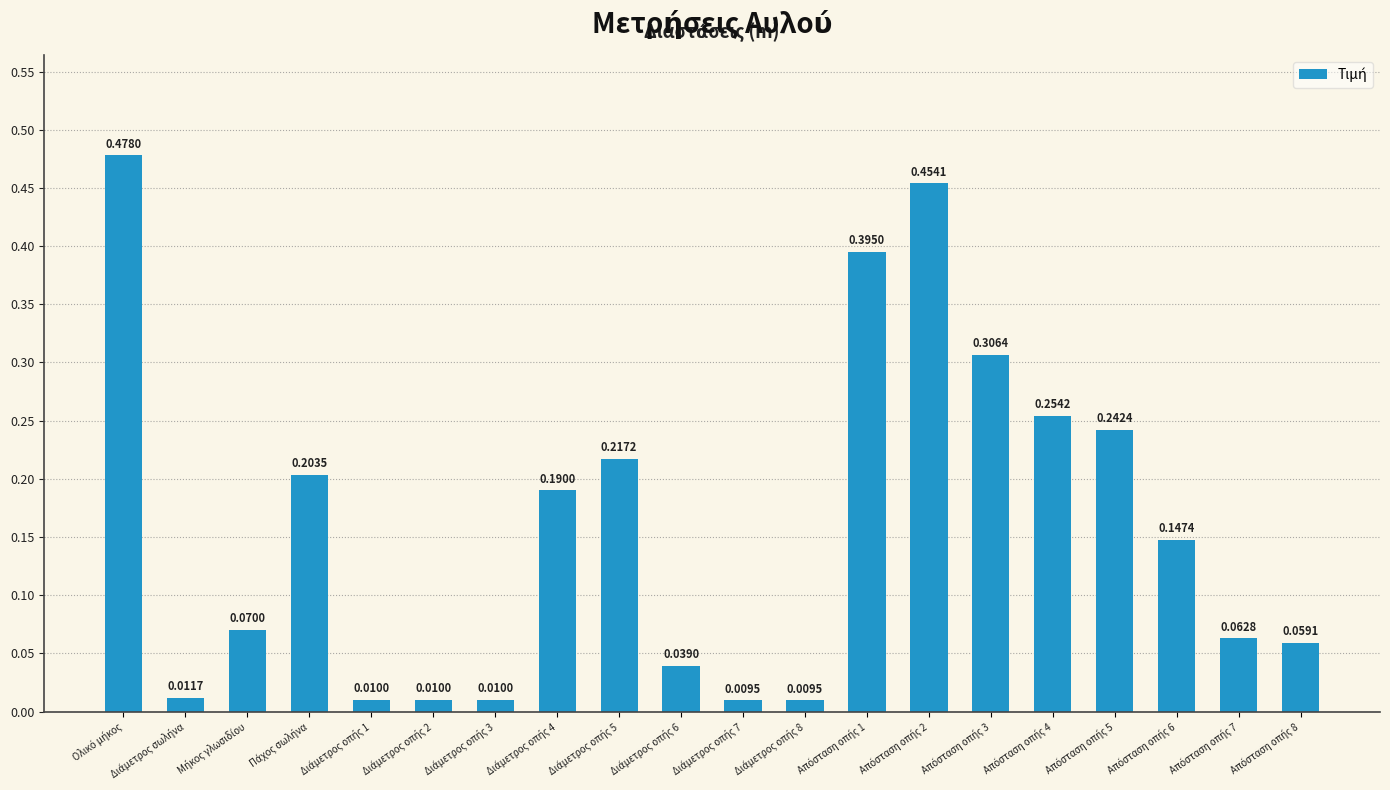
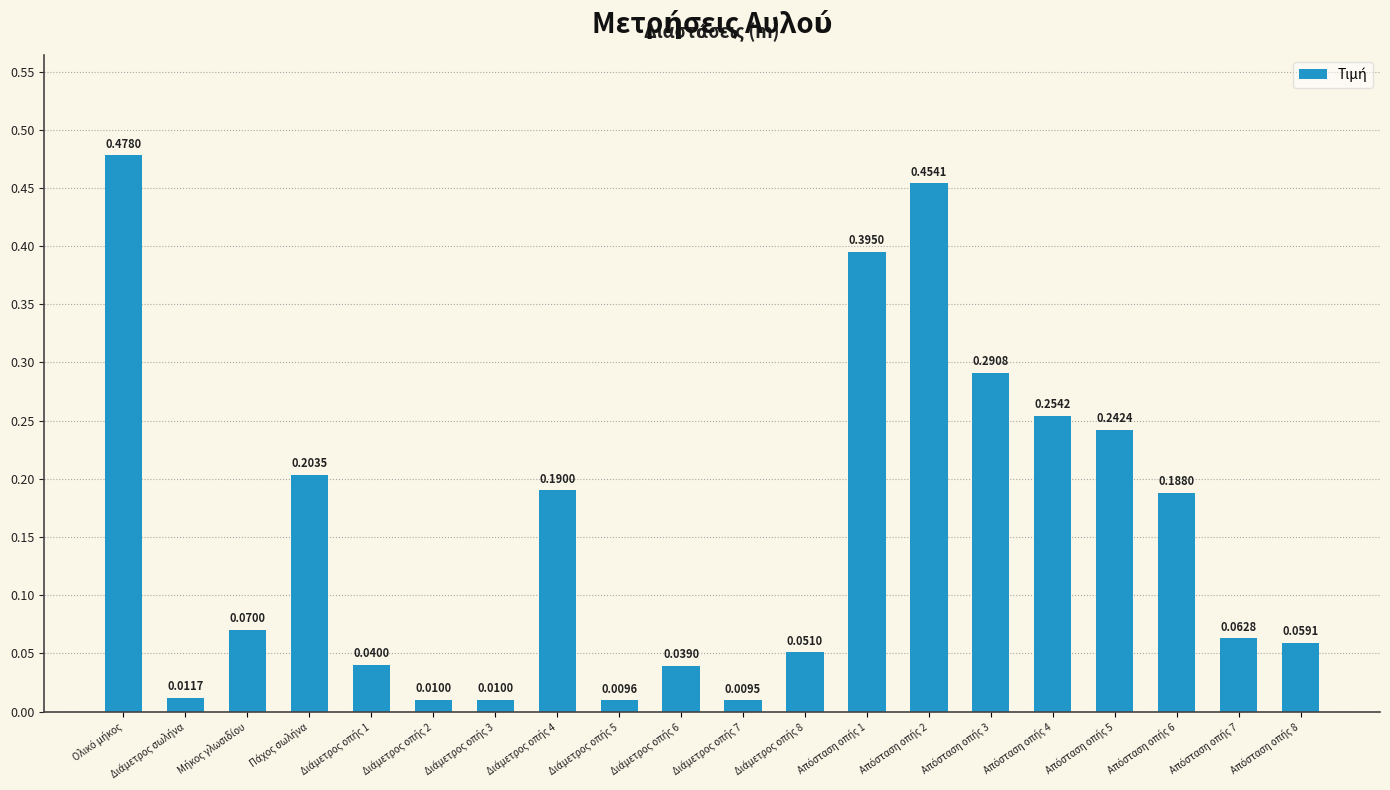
  {
    "Ολικό μήκος": 0.4780,
    "Διάμετρος σωλήνα": 0.0117,
    "Μήκος γλωσιδίου": 0.0700,
    "Πάχος σωλήνα": 0.2035,
-   "Διάμετρος οπής 1": 0.0100,
+   "Διάμετρος οπής 1": 0.0400,
    "Διάμετρος οπής 2": 0.0100,
    "Διάμετρος οπής 3": 0.0100,
    "Διάμετρος οπής 4": 0.1900,
-   "Διάμετρος οπής 5": 0.2172,
+   "Διάμετρος οπής 5": 0.0096,
    "Διάμετρος οπής 6": 0.0390,
    "Διάμετρος οπής 7": 0.0095,
-   "Διάμετρος οπής 8": 0.0095,
+   "Διάμετρος οπής 8": 0.0510,
    "Απόσταση οπής 1": 0.3950,
    "Απόσταση οπής 2": 0.4541,
-   "Απόσταση οπής 3": 0.3064,
+   "Απόσταση οπής 3": 0.2908,
    "Απόσταση οπής 4": 0.2542,
    "Απόσταση οπής 5": 0.2424,
-   "Απόσταση οπής 6": 0.1474,
+   "Απόσταση οπής 6": 0.1880,
    "Απόσταση οπής 7": 0.0628,
    "Απόσταση οπής 8": 0.0591
  }
